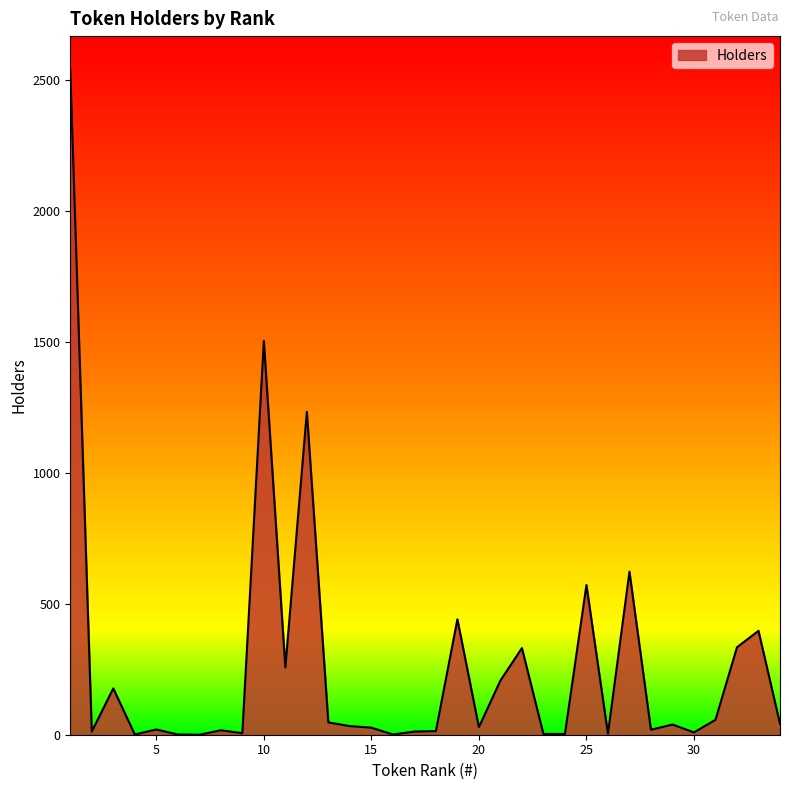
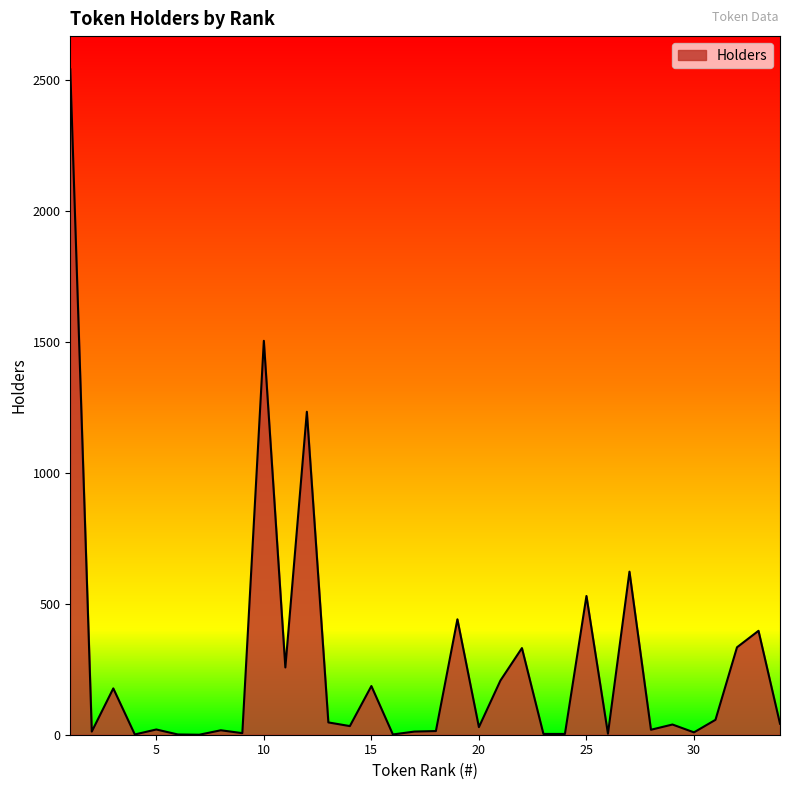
  {
    "5": 20,
    "10": 1510,
-   "15": 30,
+   "15": 190,
    "20": 30,
-   "25": 570,
+   "25": 530,
    "30": 10
  }
